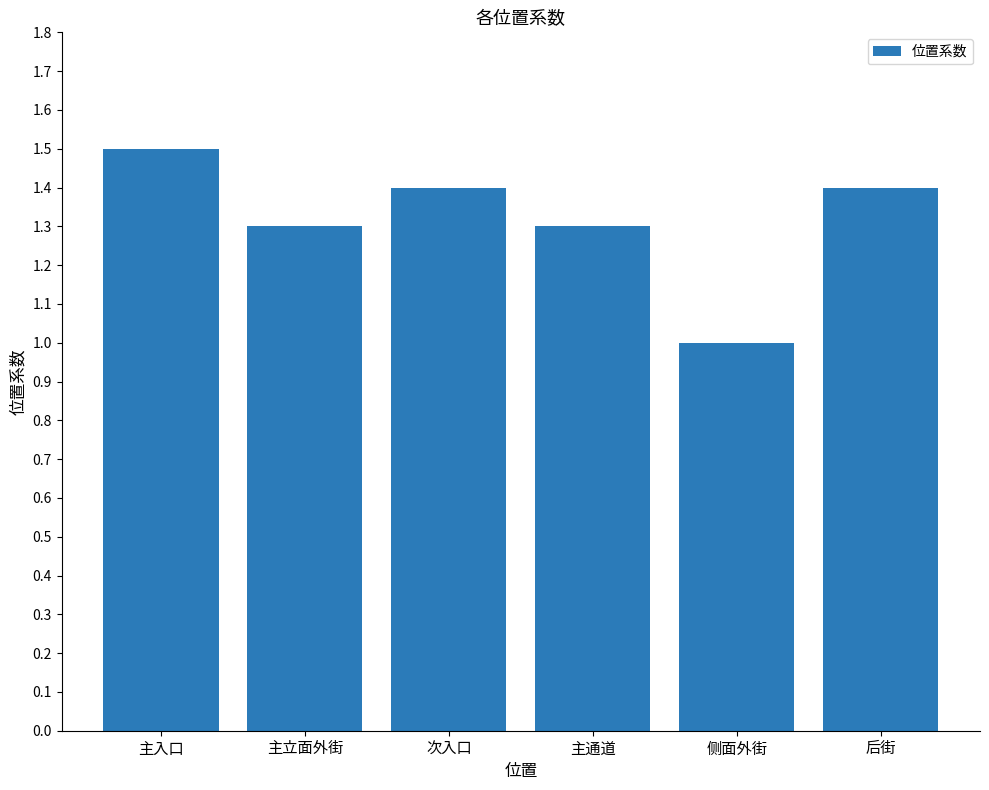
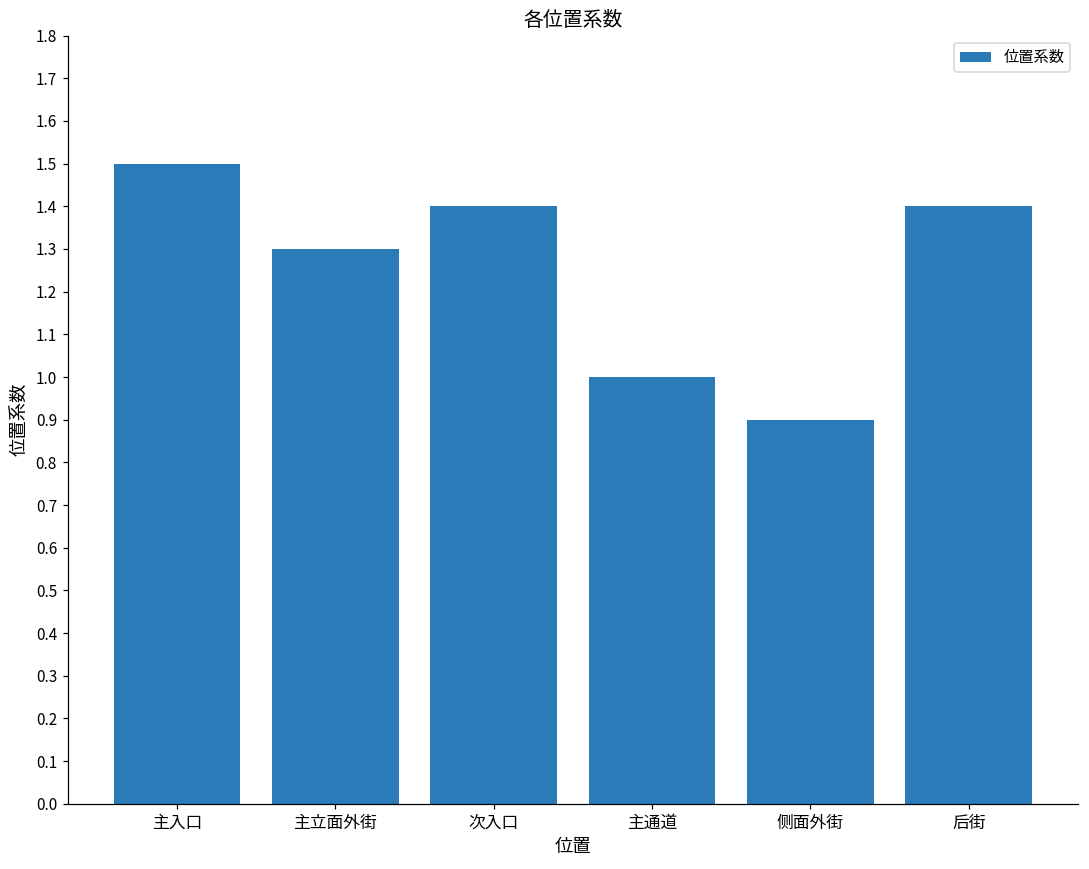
  {
    "主入口": 1.5,
    "主立面外街": 1.3,
    "次入口": 1.4,
-   "主通道": 1.3,
-   "侧面外街": 1.0,
+   "主通道": 1.0,
+   "侧面外街": 0.9,
    "后街": 1.4
  }
